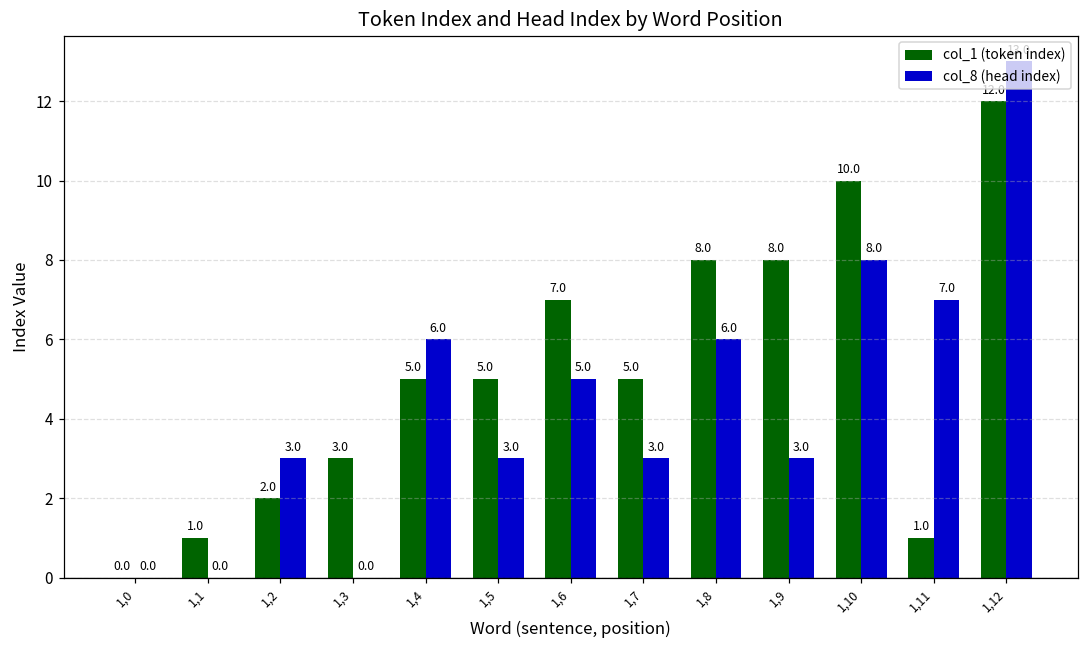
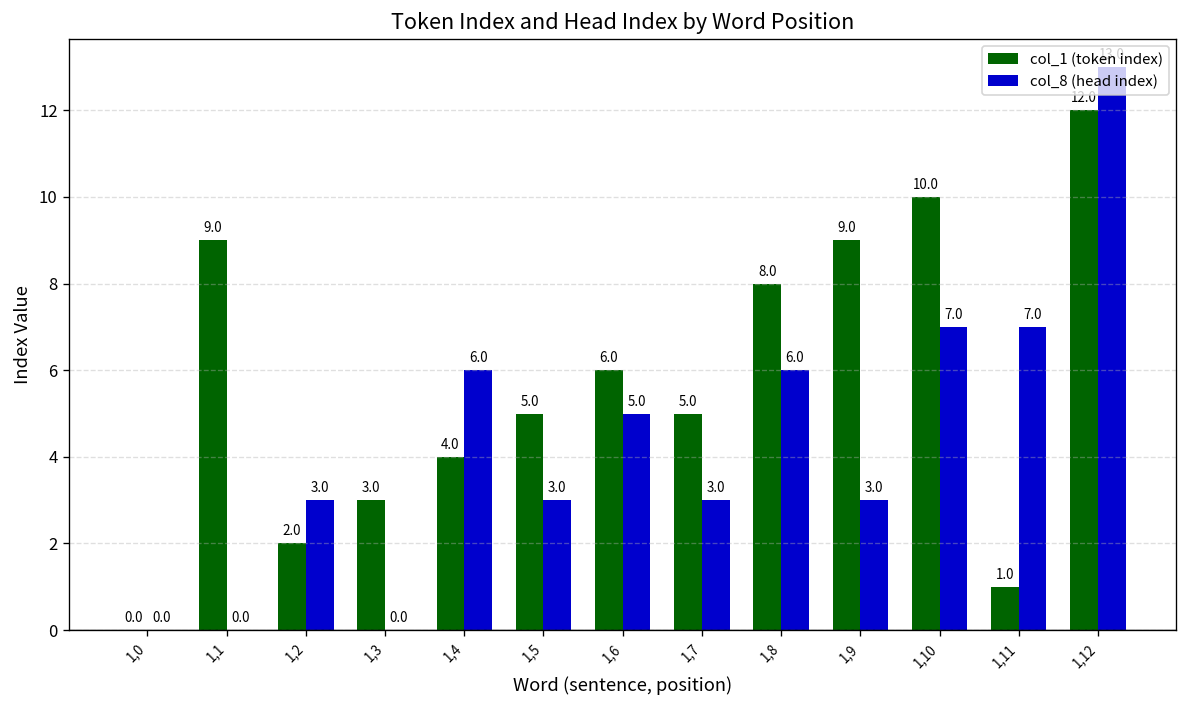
  {
    "col_1 (token index)": {
      "1,0": 0.0,
-     "1,1": 1.0,
+     "1,1": 9.0,
      "1,2": 2.0,
      "1,3": 3.0,
-     "1,4": 5.0,
+     "1,4": 4.0,
      "1,5": 5.0,
-     "1,6": 7.0,
+     "1,6": 6.0,
      "1,7": 5.0,
      "1,8": 8.0,
-     "1,9": 8.0,
+     "1,9": 9.0,
      "1,10": 10.0,
      "1,11": 1.0
    },
    "col_8 (head index)": {
      "1,0": 0.0,
      "1,1": 0.0,
      "1,2": 3.0,
      "1,3": 0.0,
      "1,4": 6.0,
      "1,5": 3.0,
      "1,6": 5.0,
      "1,7": 3.0,
      "1,8": 6.0,
      "1,9": 3.0,
-     "1,10": 8.0,
+     "1,10": 7.0,
      "1,11": 7.0
    }
  }
